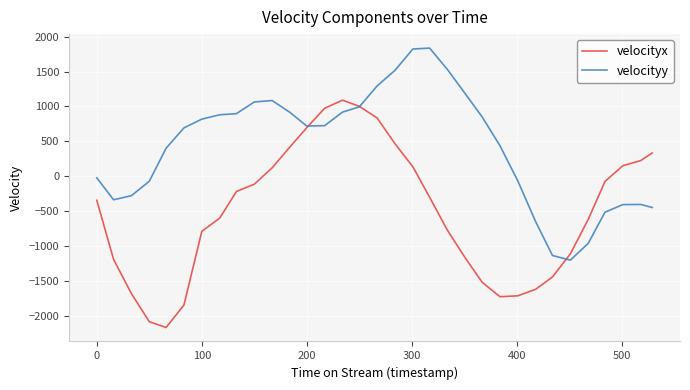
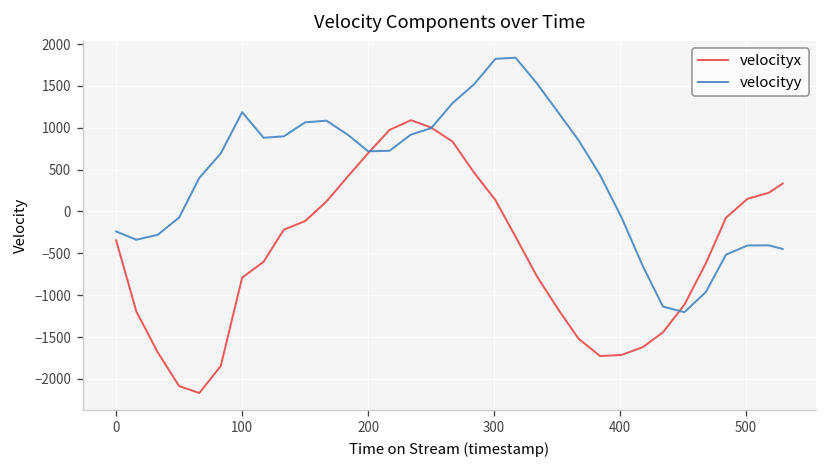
  {
    "velocityx": {
      "0": -300,
      "100": -800
    },
    "velocityy": {
-     "0": 0,
-     "100": 800
+     "0": -200,
+     "100": 1200
    }
  }
